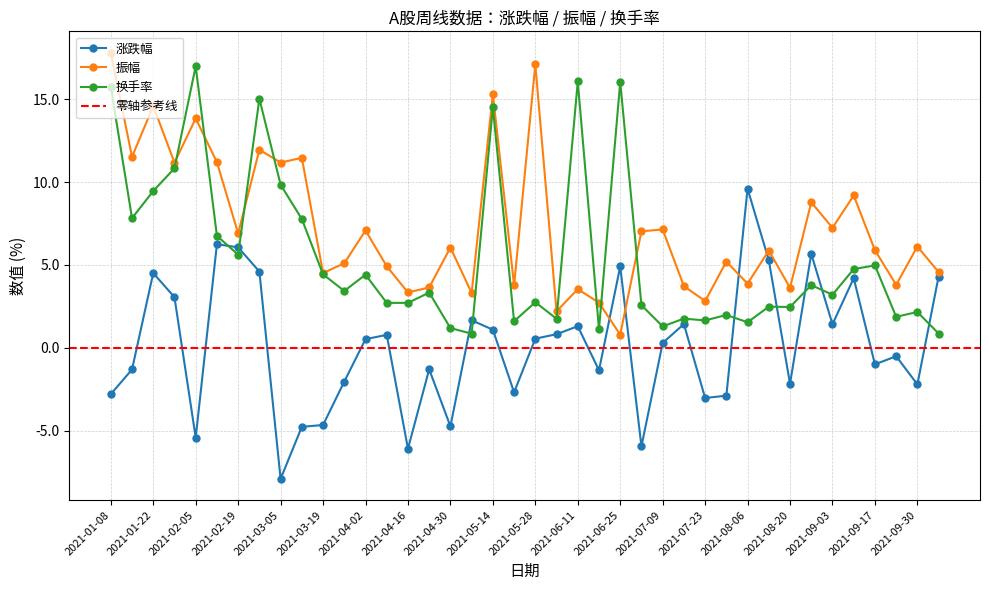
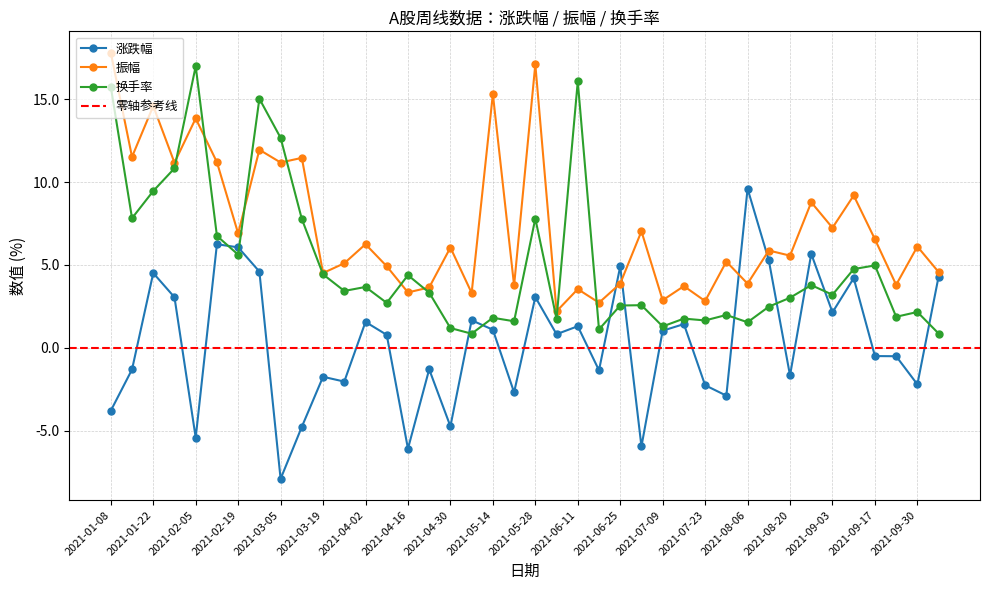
  {
    "涨跌幅": {
-     "2021-01-08": -2.8,
+     "2021-01-08": -3.8,
      "2021-01-22": 4.5,
      "2021-02-05": -5.4,
      "2021-02-19": 6.1,
      "2021-03-05": -7.9,
-     "2021-03-19": -4.7,
-     "2021-04-02": 0.5,
+     "2021-03-19": -1.8,
+     "2021-04-02": 1.6,
      "2021-04-16": -6.1,
      "2021-04-30": -4.7,
      "2021-05-14": 1.1,
-     "2021-05-28": 0.6,
+     "2021-05-28": 3.1,
      "2021-06-11": 1.3,
      "2021-06-25": 4.9,
-     "2021-07-09": 0.3,
-     "2021-07-23": -3.0,
+     "2021-07-09": 1.0,
+     "2021-07-23": -2.3,
      "2021-08-06": 9.6,
-     "2021-08-20": -2.2,
-     "2021-09-03": 1.4,
-     "2021-09-17": -1.0,
+     "2021-08-20": -1.7,
+     "2021-09-03": 2.1,
+     "2021-09-17": -0.5,
      "2021-09-30": -2.2
    },
    "振幅": {
      "2021-02-05": 13.8,
      "2021-02-19": 6.9,
      "2021-03-05": 11.2,
-     "2021-04-02": 7.1,
+     "2021-04-02": 6.3,
      "2021-04-16": 3.3,
      "2021-04-30": 6.1,
      "2021-05-14": 15.3,
      "2021-05-28": 17.1,
      "2021-06-11": 3.5,
-     "2021-06-25": 0.8,
-     "2021-07-09": 7.1,
+     "2021-06-25": 3.9,
+     "2021-07-09": 2.9,
      "2021-07-23": 2.8,
      "2021-08-06": 3.9,
-     "2021-08-20": 3.6,
+     "2021-08-20": 5.6,
      "2021-09-03": 7.2,
-     "2021-09-17": 5.9,
+     "2021-09-17": 6.6,
      "2021-09-30": 6.1
    },
    "换手率": {
      "2021-01-22": 9.5,
      "2021-02-05": 17.0,
      "2021-02-19": 5.6,
-     "2021-03-05": 9.8,
-     "2021-04-02": 4.4,
-     "2021-04-16": 2.7,
+     "2021-03-05": 12.7,
+     "2021-04-02": 3.7,
+     "2021-04-16": 4.4,
      "2021-04-30": 1.2,
-     "2021-05-14": 14.5,
-     "2021-05-28": 2.8,
+     "2021-05-14": 1.8,
+     "2021-05-28": 7.8,
      "2021-06-11": 16.1,
-     "2021-06-25": 16.0,
+     "2021-06-25": 2.6,
      "2021-07-09": 1.3,
      "2021-07-23": 1.7,
      "2021-08-06": 1.5,
-     "2021-08-20": 2.5,
+     "2021-08-20": 3.0,
      "2021-09-03": 3.2,
      "2021-09-17": 5.0,
      "2021-09-30": 2.2
    }
  }
